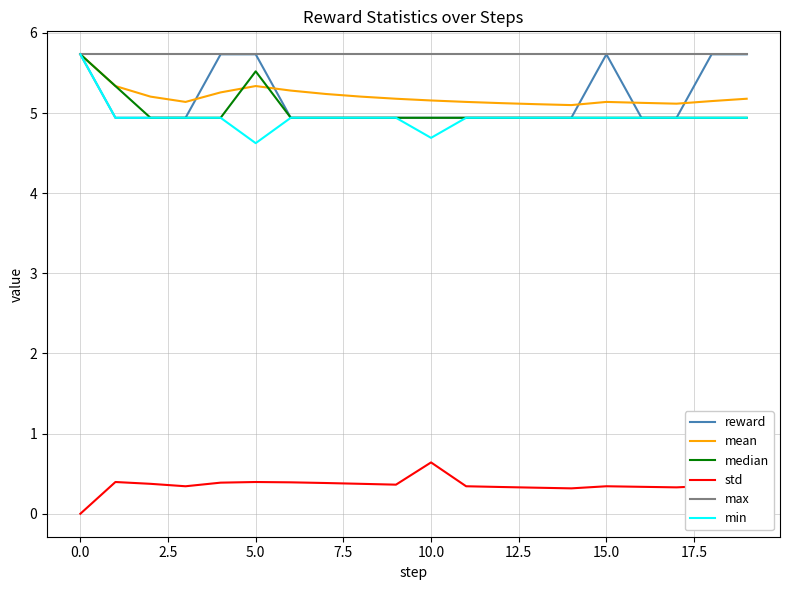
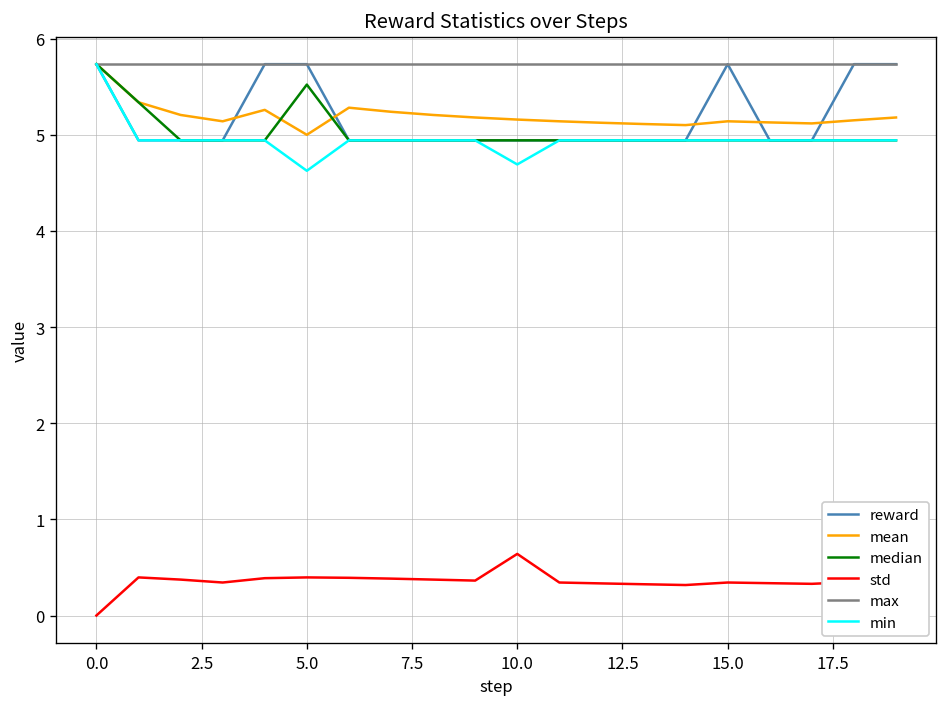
  {
    "mean": {
-     "5.0": 5.3,
+     "5.0": 5.0,
      "10.0": 5.2,
      "15.0": 5.1
    },
    "median": {
      "5.0": 5.5
    },
    "std": {
      "0.0": 0.0,
      "5.0": 0.4,
      "10.0": 0.6,
      "15.0": 0.3
    },
    "max": {
      "10.0": 5.7
    },
    "min": {
      "5.0": 4.6,
      "10.0": 4.7
    }
  }
